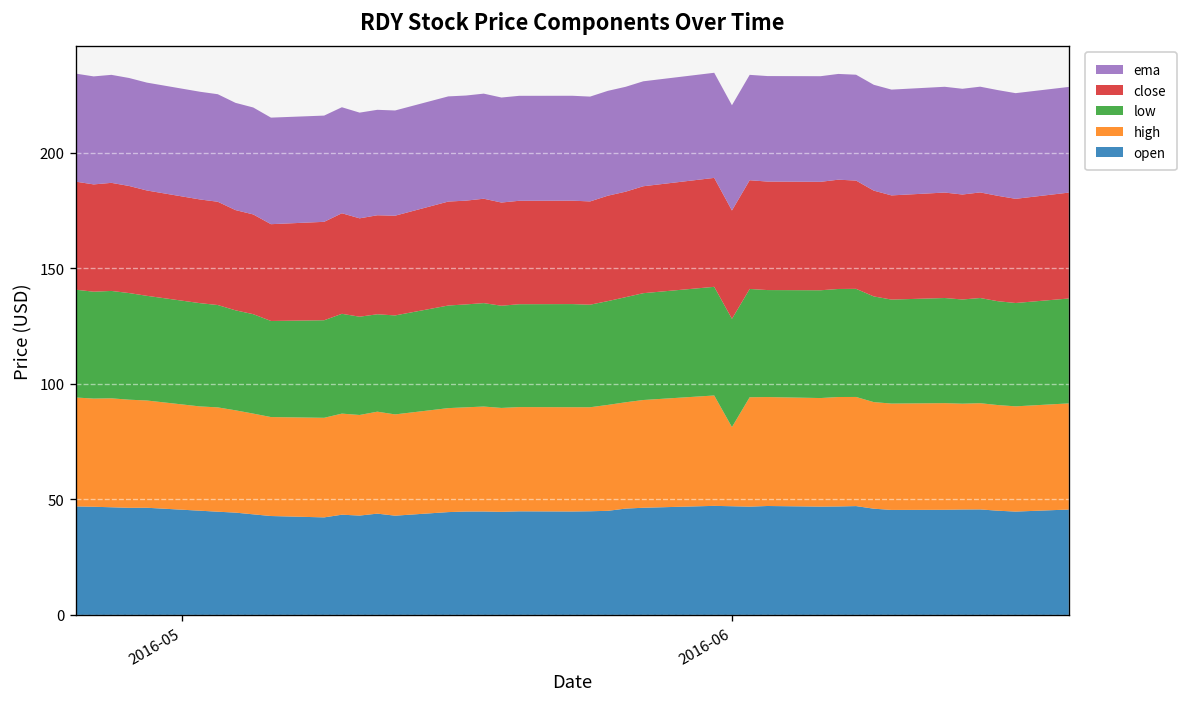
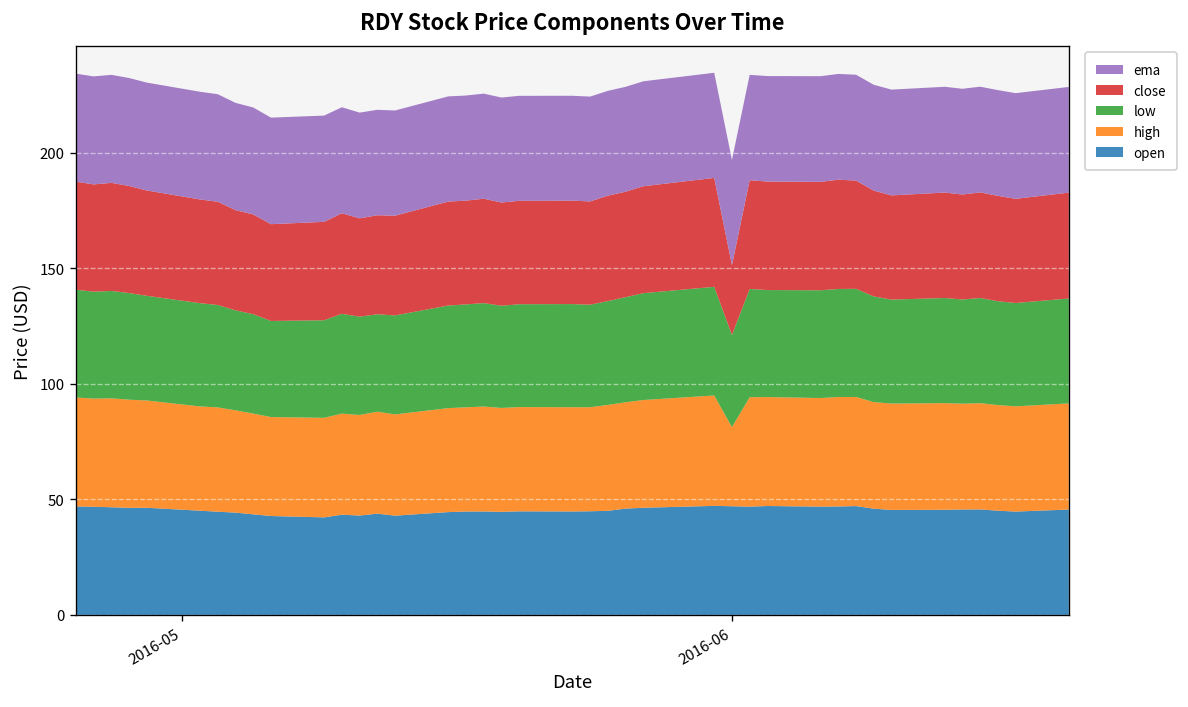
  {
    "open": {
      "2016-06": 47
    },
    "high": {
      "2016-06": 34
    },
    "low": {
-     "2016-06": 47
+     "2016-06": 40
    },
    "close": {
-     "2016-06": 47
+     "2016-06": 30
    },
    "ema": {
      "2016-06": 46
    }
  }
